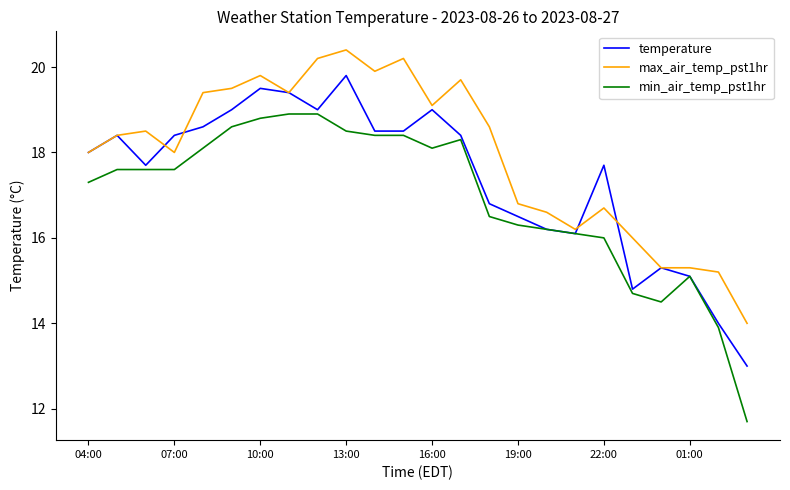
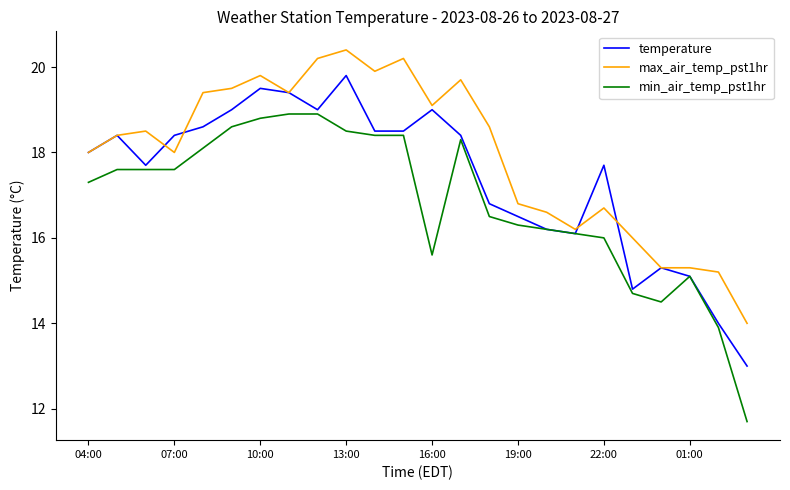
  {
    "temperature": {
      "07:00": 18.4,
      "10:00": 19.5,
      "13:00": 19.8,
      "16:00": 19.0,
      "19:00": 16.5,
      "22:00": 17.7
    },
    "max_air_temp_pst1hr": {
      "07:00": 18.0,
      "10:00": 19.8,
      "13:00": 20.4,
      "16:00": 19.1,
      "19:00": 16.8,
      "22:00": 16.7,
      "01:00": 15.3
    },
    "min_air_temp_pst1hr": {
      "04:00": 17.3,
      "07:00": 17.6,
      "10:00": 18.8,
      "13:00": 18.5,
-     "16:00": 18.1,
+     "16:00": 15.6,
      "19:00": 16.3,
      "22:00": 16.0
    }
  }
